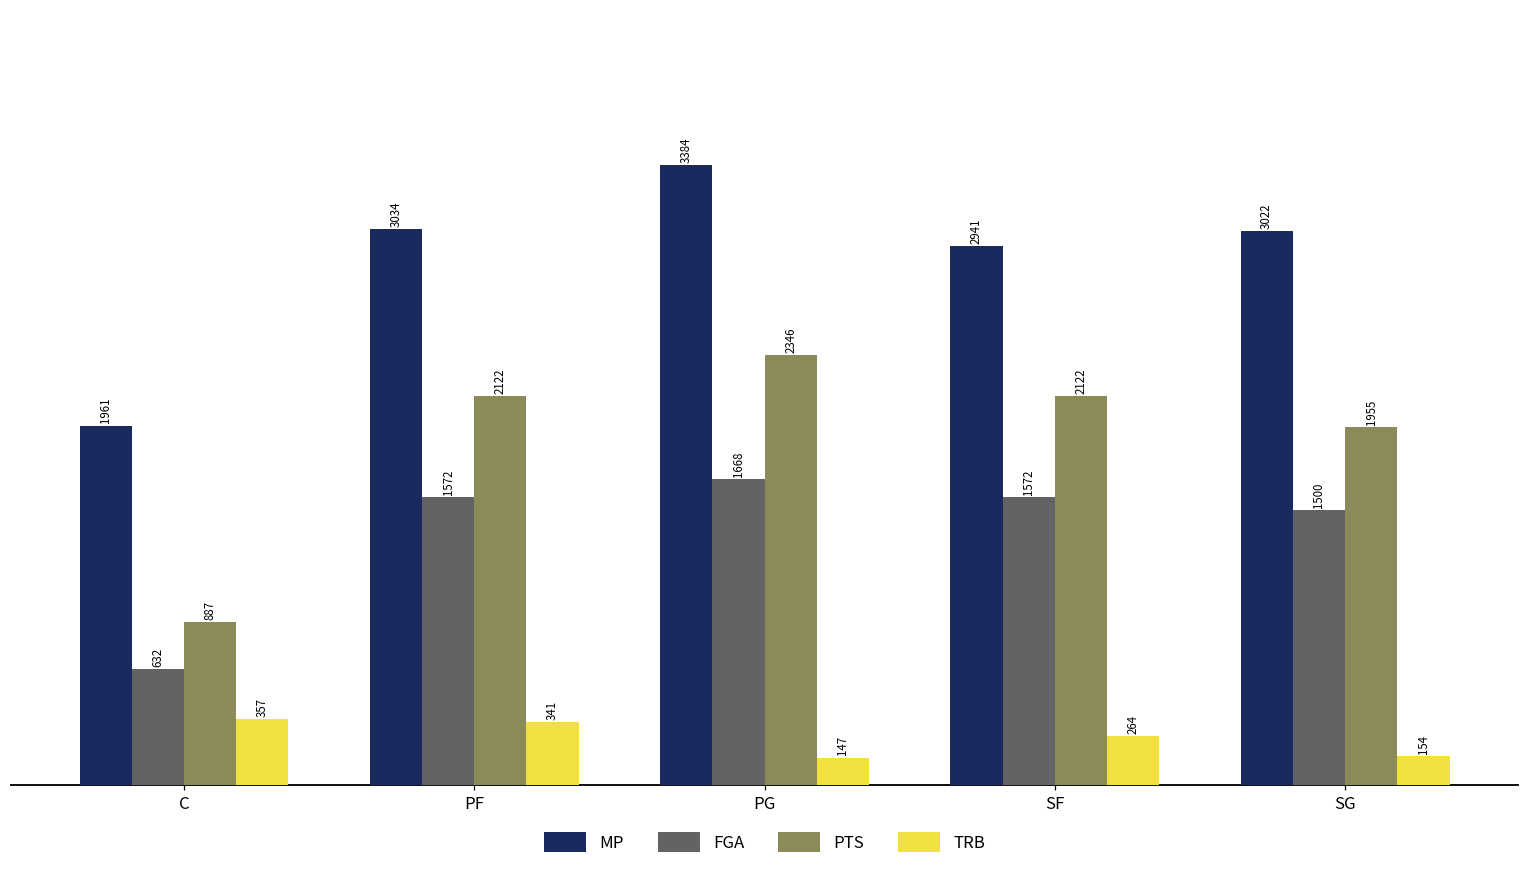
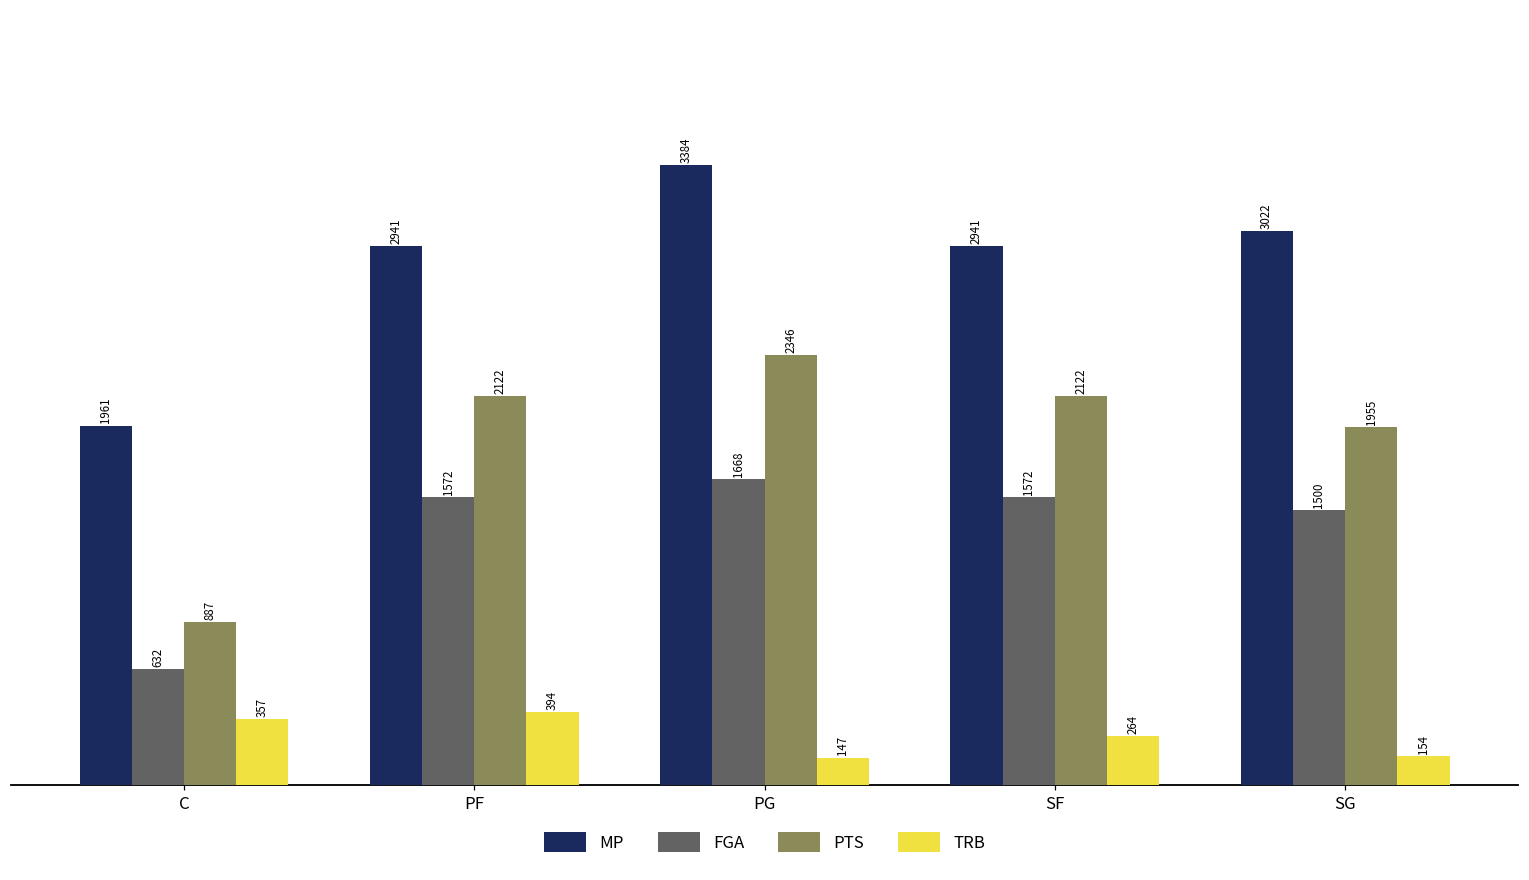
  {
    "MP": {
      "C": 1961,
-     "PF": 3034,
+     "PF": 2941,
      "PG": 3384,
      "SF": 2941,
      "SG": 3022
    },
    "TRB": {
      "C": 357,
-     "PF": 341,
+     "PF": 394,
      "PG": 147,
      "SF": 264,
      "SG": 154
    }
  }
